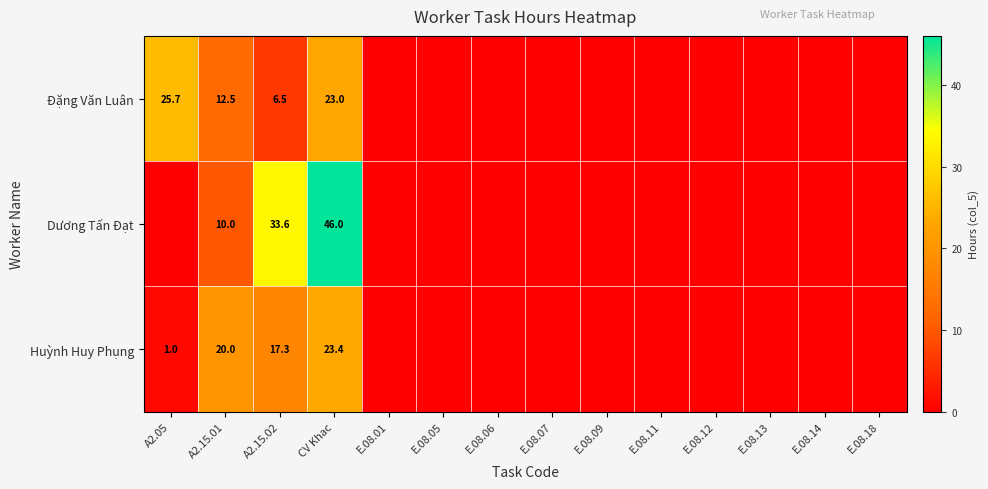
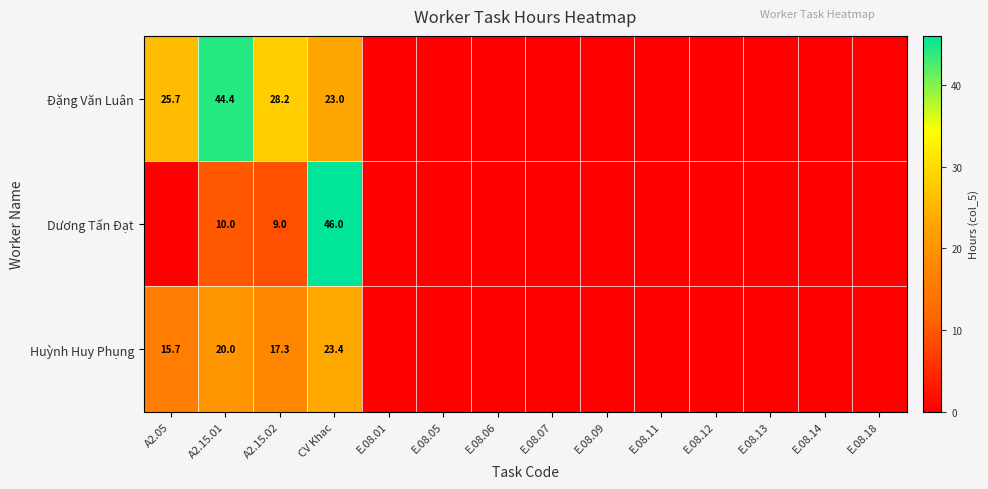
  {
    "Đặng Văn Luân": {
      "A2.05": 25.7,
-     "A2.15.01": 12.5,
-     "A2.15.02": 6.5,
+     "A2.15.01": 44.4,
+     "A2.15.02": 28.2,
      "CV Khac": 23.0
    },
    "Dương Tấn Đạt": {
      "A2.15.01": 10.0,
-     "A2.15.02": 33.6,
+     "A2.15.02": 9.0,
      "CV Khac": 46.0
    },
    "Huỳnh Huy Phụng": {
-     "A2.05": 1.0,
+     "A2.05": 15.7,
      "A2.15.01": 20.0,
      "A2.15.02": 17.3,
      "CV Khac": 23.4
    }
  }
